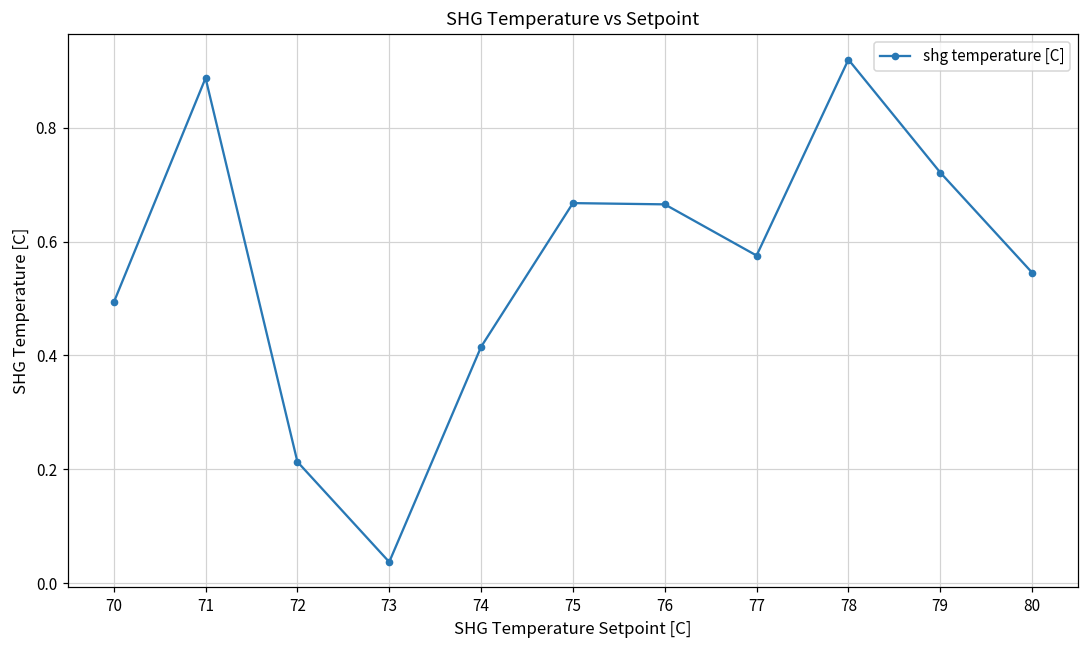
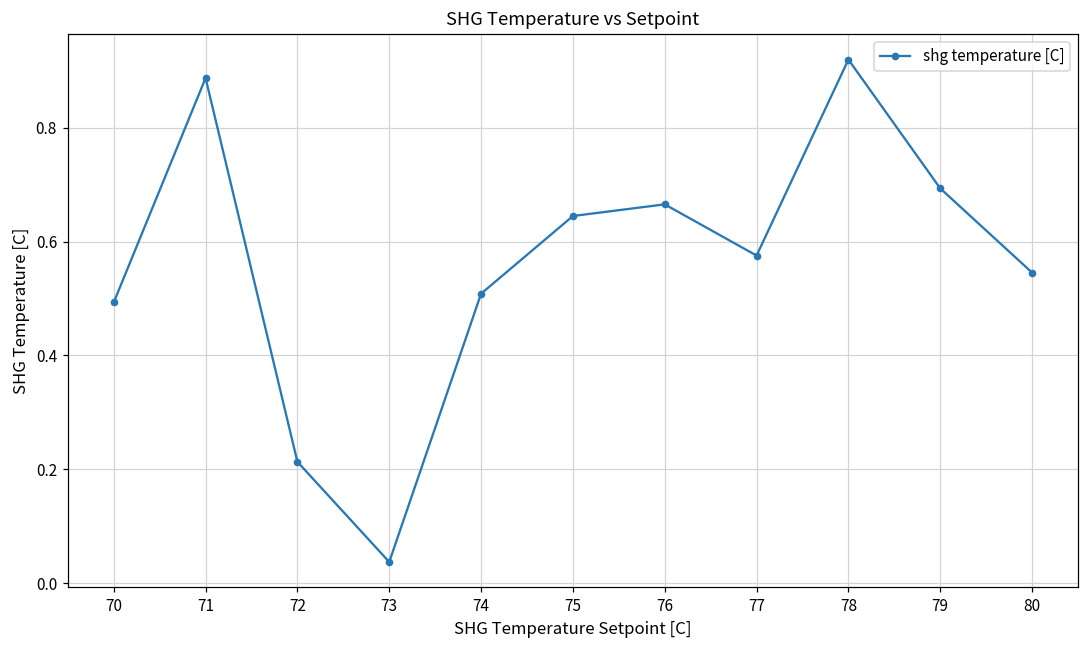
  {
    "70": 0.49,
    "71": 0.89,
    "72": 0.21,
    "73": 0.04,
-   "74": 0.41,
-   "75": 0.67,
+   "74": 0.51,
+   "75": 0.64,
    "76": 0.67,
    "77": 0.58,
    "78": 0.92,
-   "79": 0.72,
+   "79": 0.69,
    "80": 0.55
  }
